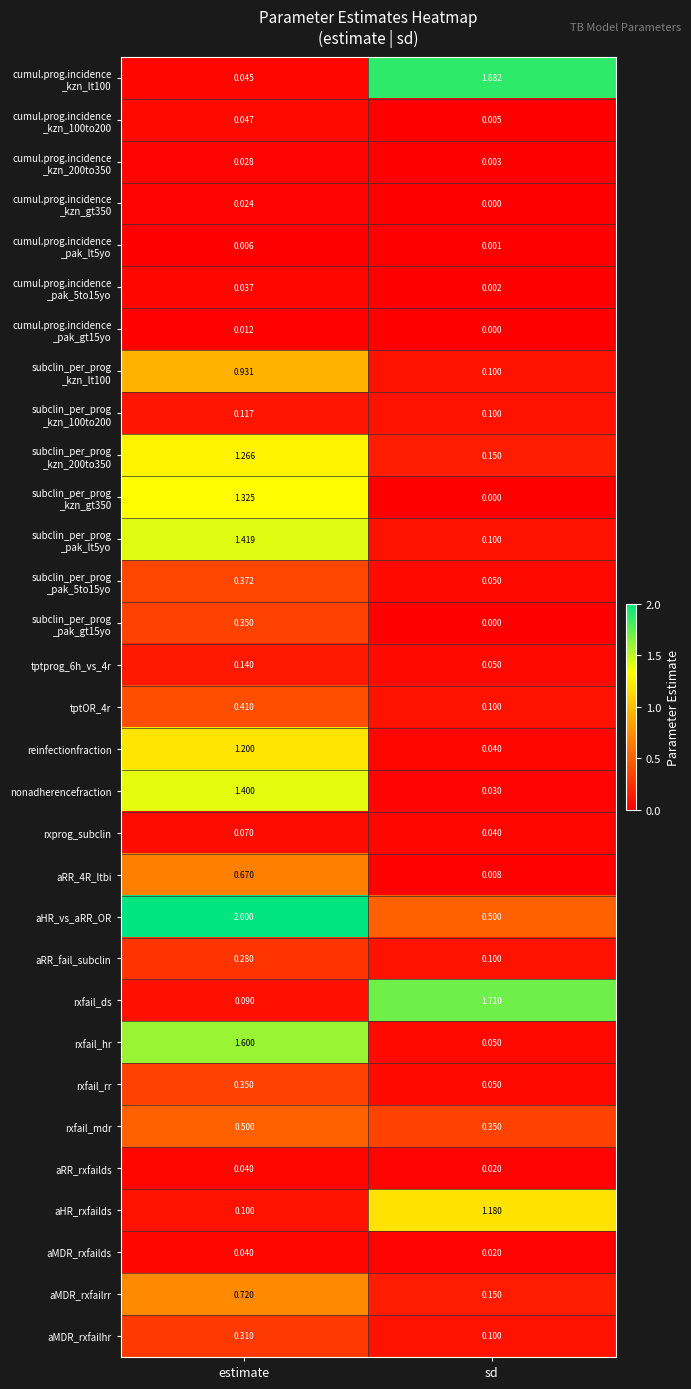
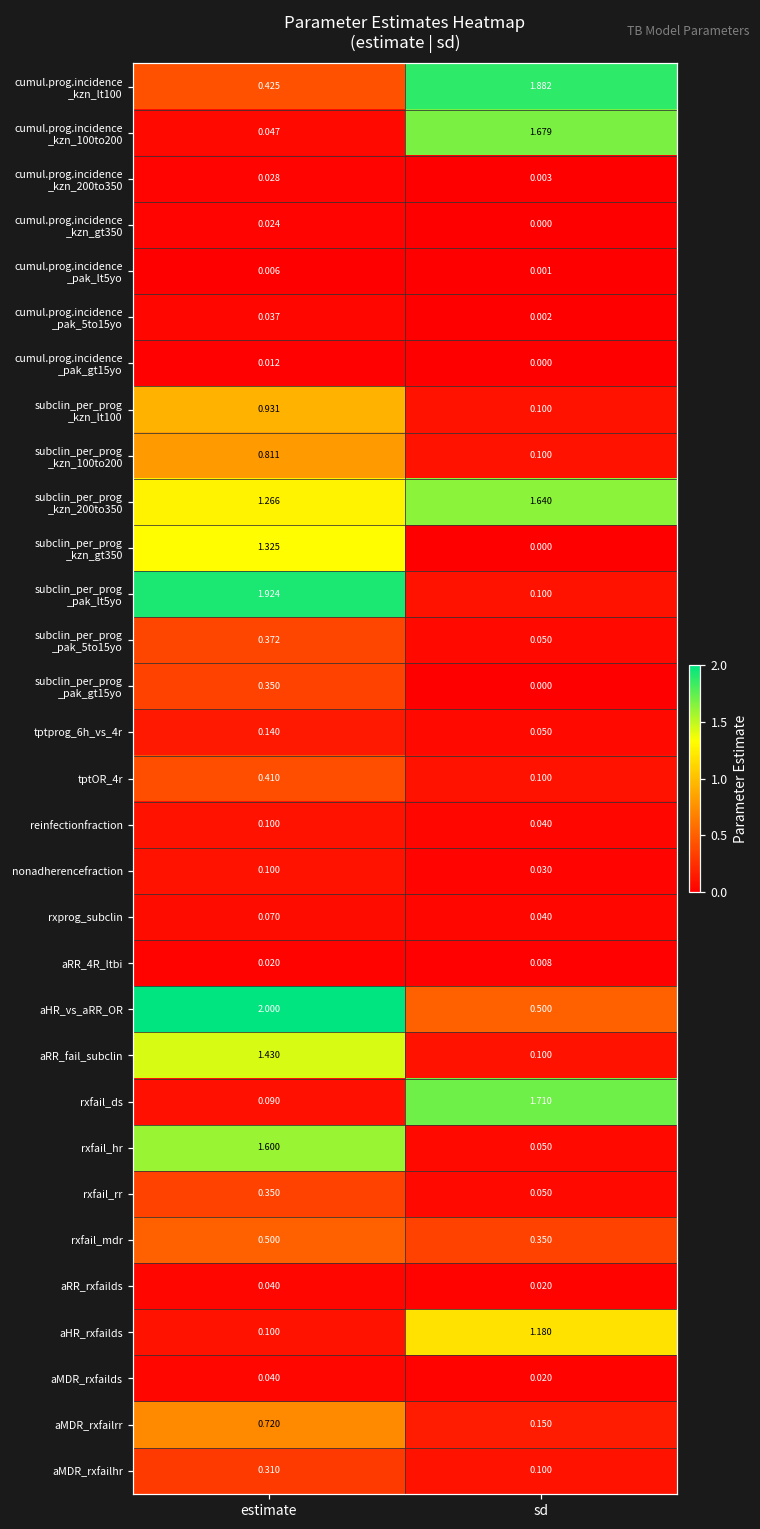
  {
    "cumul.prog.incidence _kzn_lt100": {
-     "estimate": 0.045,
+     "estimate": 0.425,
      "sd": 1.882
    },
    "cumul.prog.incidence _kzn_100to200": {
      "estimate": 0.047,
-     "sd": 0.005
+     "sd": 1.679
    },
    "cumul.prog.incidence _kzn_200to350": {
      "estimate": 0.028,
      "sd": 0.003
    },
    "cumul.prog.incidence _kzn_gt350": {
      "estimate": 0.024,
      "sd": 0.000
    },
    "cumul.prog.incidence _pak_lt5yo": {
      "estimate": 0.006,
      "sd": 0.001
    },
    "cumul.prog.incidence _pak_5to15yo": {
      "estimate": 0.037,
      "sd": 0.002
    },
    "cumul.prog.incidence _pak_gt15yo": {
      "estimate": 0.012,
      "sd": 0.000
    },
    "subclin_per_prog _kzn_lt100": {
      "estimate": 0.931,
      "sd": 0.100
    },
    "subclin_per_prog _kzn_100to200": {
-     "estimate": 0.117,
+     "estimate": 0.811,
      "sd": 0.100
    },
    "subclin_per_prog _kzn_200to350": {
      "estimate": 1.266,
-     "sd": 0.150
+     "sd": 1.640
    },
    "subclin_per_prog _kzn_gt350": {
      "estimate": 1.325,
      "sd": 0.000
    },
    "subclin_per_prog _pak_lt5yo": {
-     "estimate": 1.419,
+     "estimate": 1.924,
      "sd": 0.100
    },
    "subclin_per_prog _pak_5to15yo": {
      "estimate": 0.372,
      "sd": 0.050
    },
    "subclin_per_prog _pak_gt15yo": {
      "estimate": 0.350,
      "sd": 0.000
    },
    "tptprog_6h_vs_4r": {
      "estimate": 0.140,
      "sd": 0.050
    },
    "tptOR_4r": {
      "estimate": 0.410,
      "sd": 0.100
    },
    "reinfectionfraction": {
-     "estimate": 1.200,
+     "estimate": 0.100,
      "sd": 0.040
    },
    "nonadherencefraction": {
-     "estimate": 1.400,
+     "estimate": 0.100,
      "sd": 0.030
    },
    "rxprog_subclin": {
      "estimate": 0.070,
      "sd": 0.040
    },
    "aRR_4R_ltbi": {
-     "estimate": 0.670,
+     "estimate": 0.020,
      "sd": 0.008
    },
    "aHR_vs_aRR_OR": {
      "estimate": 2.000,
      "sd": 0.500
    },
    "aRR_fail_subclin": {
-     "estimate": 0.280,
+     "estimate": 1.430,
      "sd": 0.100
    },
    "rxfail_ds": {
      "estimate": 0.090,
      "sd": 1.710
    },
    "rxfail_hr": {
      "estimate": 1.600,
      "sd": 0.050
    },
    "rxfail_rr": {
      "estimate": 0.350,
      "sd": 0.050
    },
    "rxfail_mdr": {
      "estimate": 0.500,
      "sd": 0.350
    },
    "aRR_rxfailds": {
      "estimate": 0.040,
      "sd": 0.020
    },
    "aHR_rxfailds": {
      "estimate": 0.100,
      "sd": 1.180
    },
    "aMDR_rxfailds": {
      "estimate": 0.040,
      "sd": 0.020
    },
    "aMDR_rxfailrr": {
      "estimate": 0.720,
      "sd": 0.150
    },
    "aMDR_rxfailhr": {
      "estimate": 0.310,
      "sd": 0.100
    }
  }
